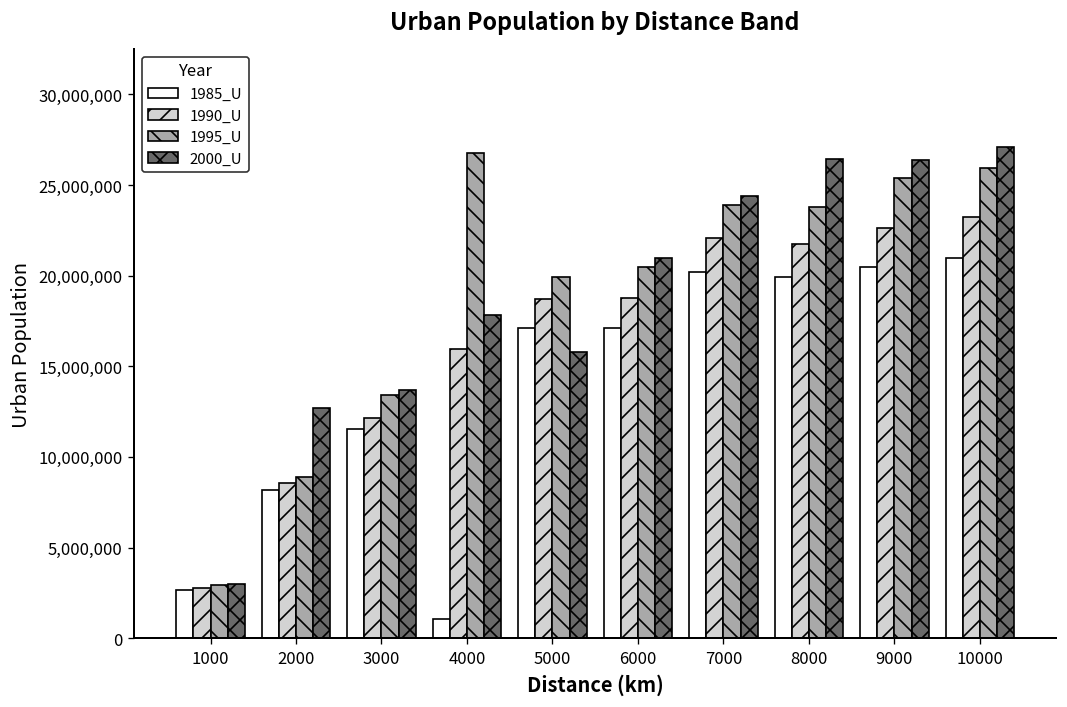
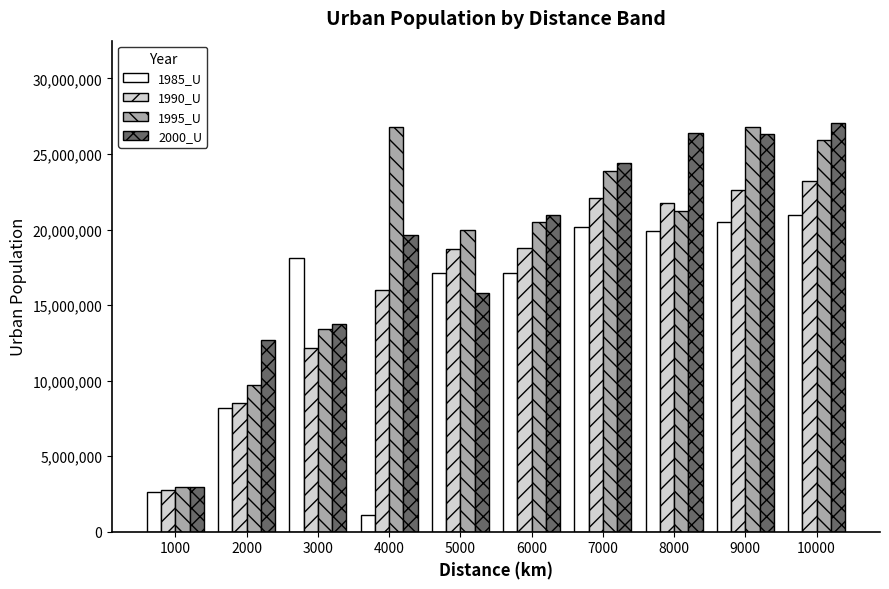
  {
    "1985_U": {
      "1000": "2,600,000",
      "2000": "8,200,000",
-     "3000": "11,500,000",
+     "3000": "18,100,000",
      "4000": "1,100,000",
      "5000": "17,100,000",
      "6000": "17,100,000",
      "7000": "20,200,000",
      "8000": "19,900,000",
      "9000": "20,500,000",
      "10000": "21,000,000"
    },
    "1990_U": {
      "1000": "2,800,000",
      "2000": "8,500,000",
      "3000": "12,200,000",
      "4000": "16,000,000",
      "5000": "18,700,000",
      "6000": "18,800,000",
      "7000": "22,100,000",
      "8000": "21,700,000",
      "9000": "22,600,000",
      "10000": "23,200,000"
    },
    "1995_U": {
      "1000": "2,900,000",
-     "2000": "8,900,000",
+     "2000": "9,700,000",
      "3000": "13,400,000",
      "4000": "26,800,000",
      "5000": "19,900,000",
      "6000": "20,500,000",
      "7000": "23,900,000",
-     "8000": "23,800,000",
-     "9000": "25,400,000",
+     "8000": "21,200,000",
+     "9000": "26,800,000",
      "10000": "26,000,000"
    },
    "2000_U": {
      "1000": "3,000,000",
      "2000": "12,700,000",
      "3000": "13,700,000",
-     "4000": "17,800,000",
+     "4000": "19,700,000",
      "5000": "15,800,000",
      "6000": "21,000,000",
      "7000": "24,400,000",
      "8000": "26,400,000",
      "9000": "26,400,000",
      "10000": "27,100,000"
    }
  }
